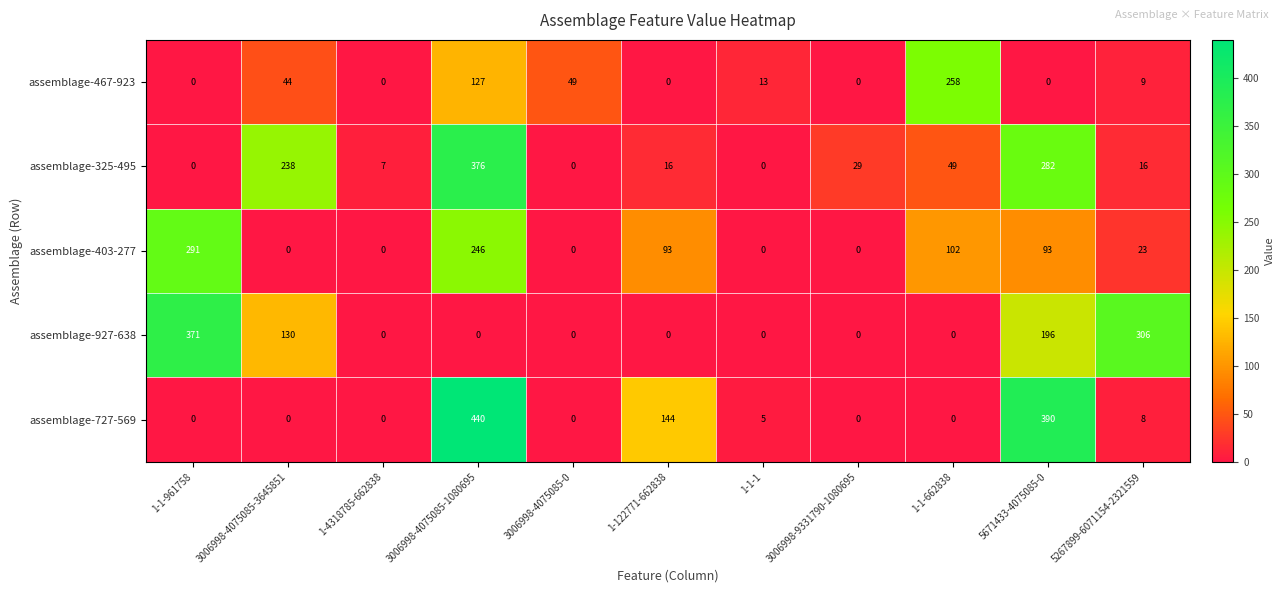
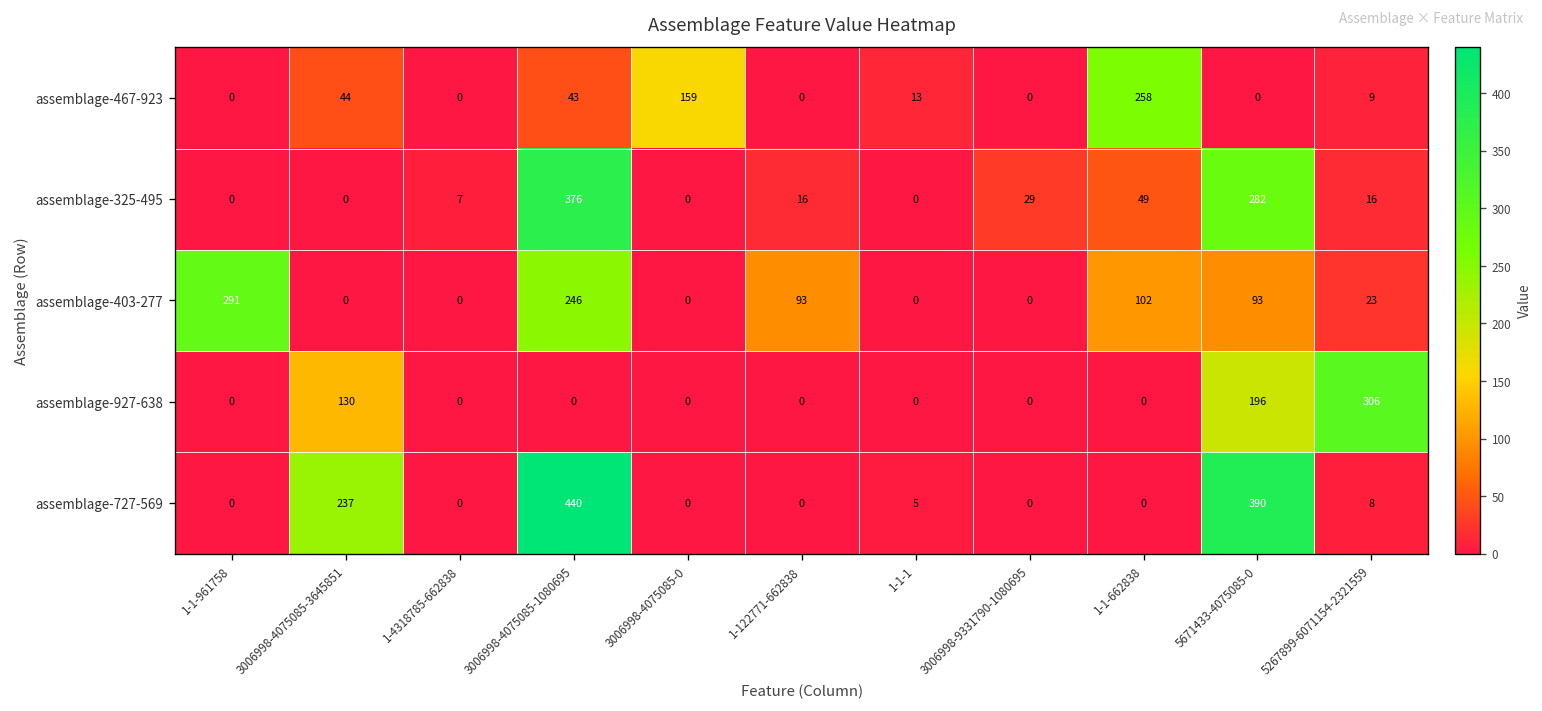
  {
    "assemblage-467-923": {
      "1-1-961758": 0,
      "3006998-4075085-3645851": 44,
      "1-4318785-662838": 0,
-     "3006998-4075085-1080695": 127,
-     "3006998-4075085-0": 49,
+     "3006998-4075085-1080695": 43,
+     "3006998-4075085-0": 159,
      "1-122771-662838": 0,
      "1-1-1": 13,
      "3006998-9331790-1080695": 0,
      "1-1-662838": 258,
      "5671433-4075085-0": 0,
      "5267899-6071154-2321559": 9
    },
    "assemblage-325-495": {
      "1-1-961758": 0,
-     "3006998-4075085-3645851": 238,
+     "3006998-4075085-3645851": 0,
      "1-4318785-662838": 7,
      "3006998-4075085-1080695": 376,
      "3006998-4075085-0": 0,
      "1-122771-662838": 16,
      "1-1-1": 0,
      "3006998-9331790-1080695": 29,
      "1-1-662838": 49,
      "5671433-4075085-0": 282,
      "5267899-6071154-2321559": 16
    },
    "assemblage-403-277": {
      "1-1-961758": 291,
      "3006998-4075085-3645851": 0,
      "1-4318785-662838": 0,
      "3006998-4075085-1080695": 246,
      "3006998-4075085-0": 0,
      "1-122771-662838": 93,
      "1-1-1": 0,
      "3006998-9331790-1080695": 0,
      "1-1-662838": 102,
      "5671433-4075085-0": 93,
      "5267899-6071154-2321559": 23
    },
    "assemblage-927-638": {
-     "1-1-961758": 371,
+     "1-1-961758": 0,
      "3006998-4075085-3645851": 130,
      "1-4318785-662838": 0,
      "3006998-4075085-1080695": 0,
      "3006998-4075085-0": 0,
      "1-122771-662838": 0,
      "1-1-1": 0,
      "3006998-9331790-1080695": 0,
      "1-1-662838": 0,
      "5671433-4075085-0": 196,
      "5267899-6071154-2321559": 306
    },
    "assemblage-727-569": {
      "1-1-961758": 0,
-     "3006998-4075085-3645851": 0,
+     "3006998-4075085-3645851": 237,
      "1-4318785-662838": 0,
      "3006998-4075085-1080695": 440,
      "3006998-4075085-0": 0,
-     "1-122771-662838": 144,
+     "1-122771-662838": 0,
      "1-1-1": 5,
      "3006998-9331790-1080695": 0,
      "1-1-662838": 0,
      "5671433-4075085-0": 390,
      "5267899-6071154-2321559": 8
    }
  }
